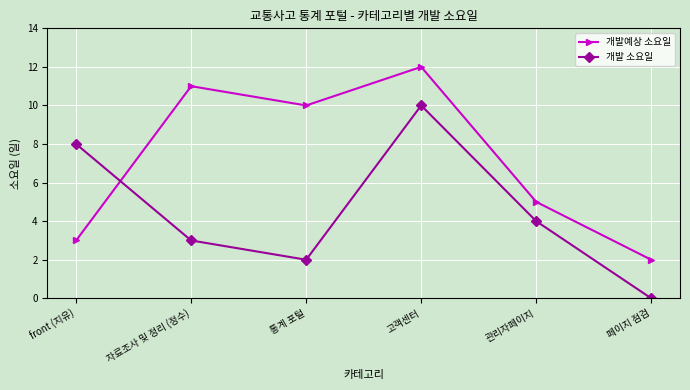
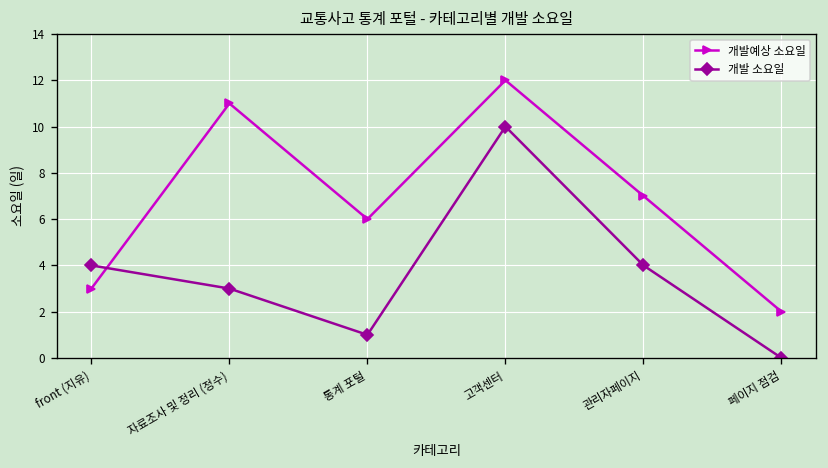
  {
    "개발예상 소요일": {
      "front (지유)": 3,
      "자료조사 및 정리 (정수)": 11,
-     "통계 포털": 10,
+     "통계 포털": 6,
      "고객센터": 12,
-     "관리자페이지": 5,
+     "관리자페이지": 7,
      "페이지 점검": 2
    },
    "개발 소요일": {
-     "front (지유)": 8,
+     "front (지유)": 4,
      "자료조사 및 정리 (정수)": 3,
-     "통계 포털": 2,
+     "통계 포털": 1,
      "고객센터": 10,
      "관리자페이지": 4,
      "페이지 점검": 0
    }
  }
